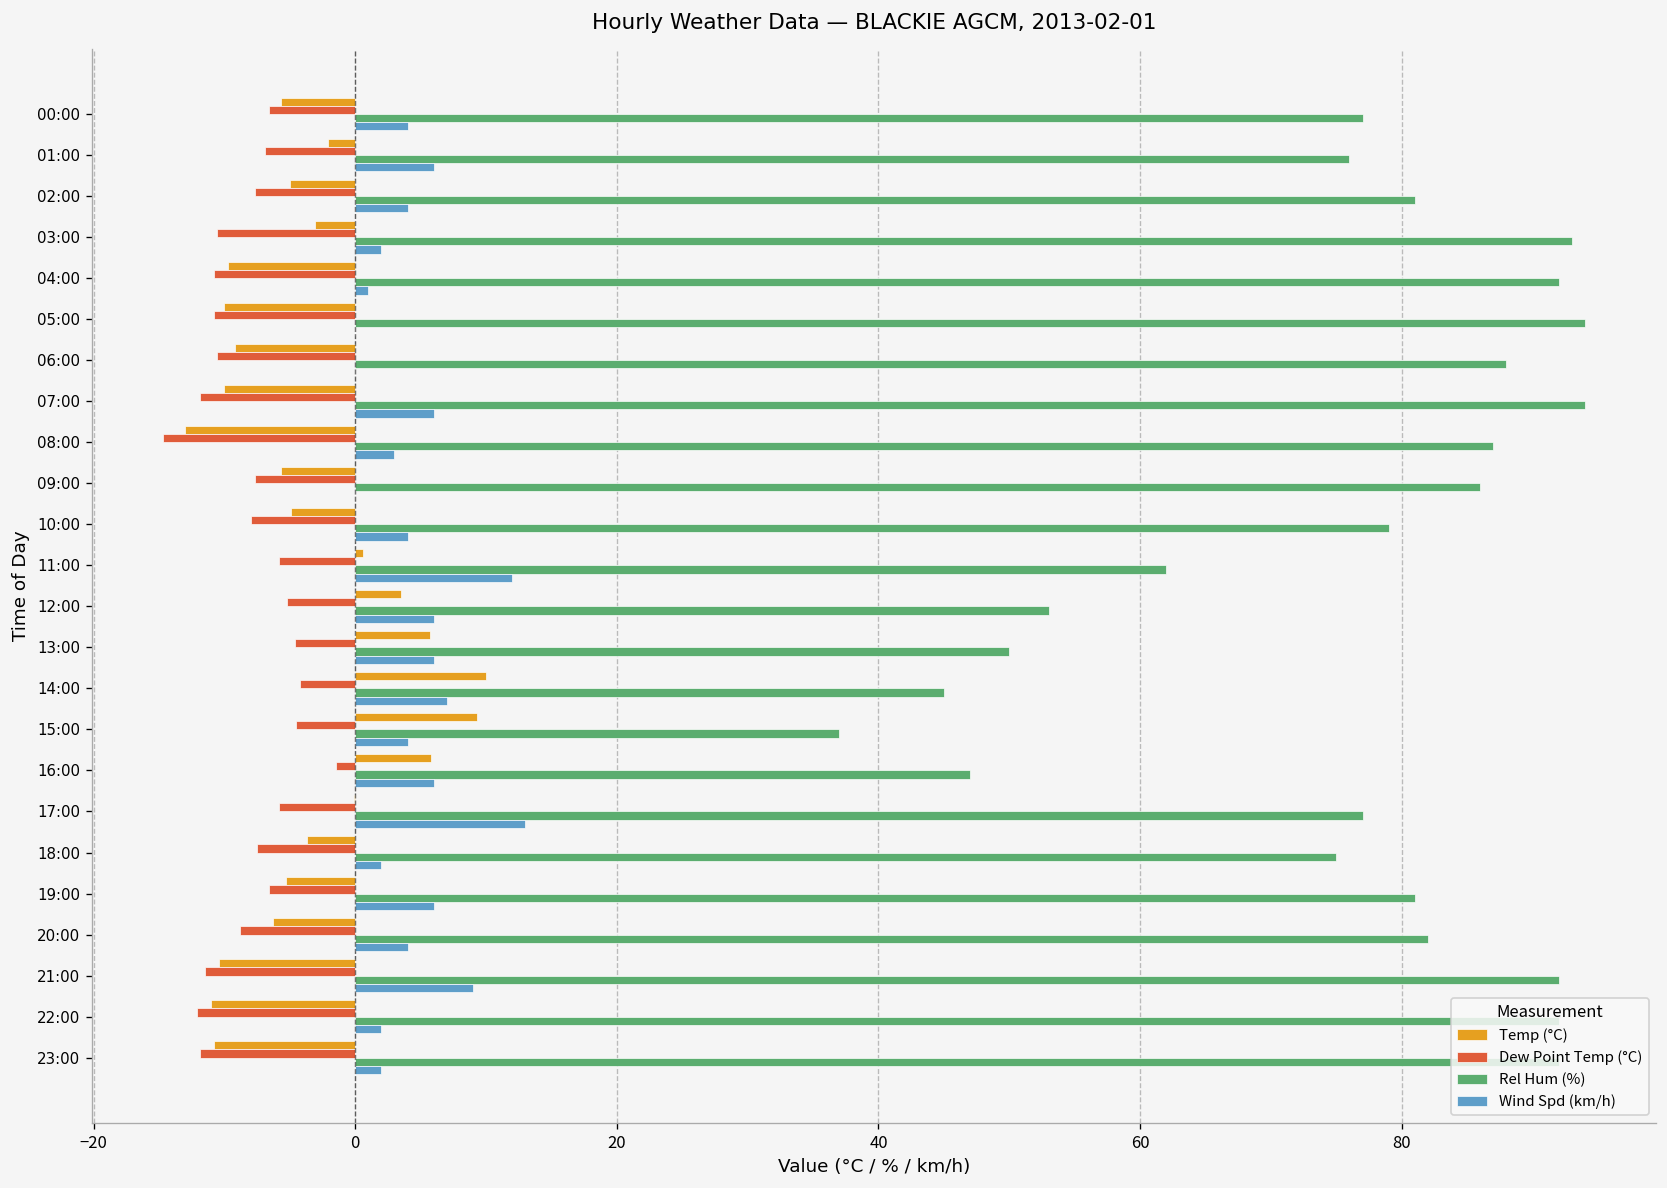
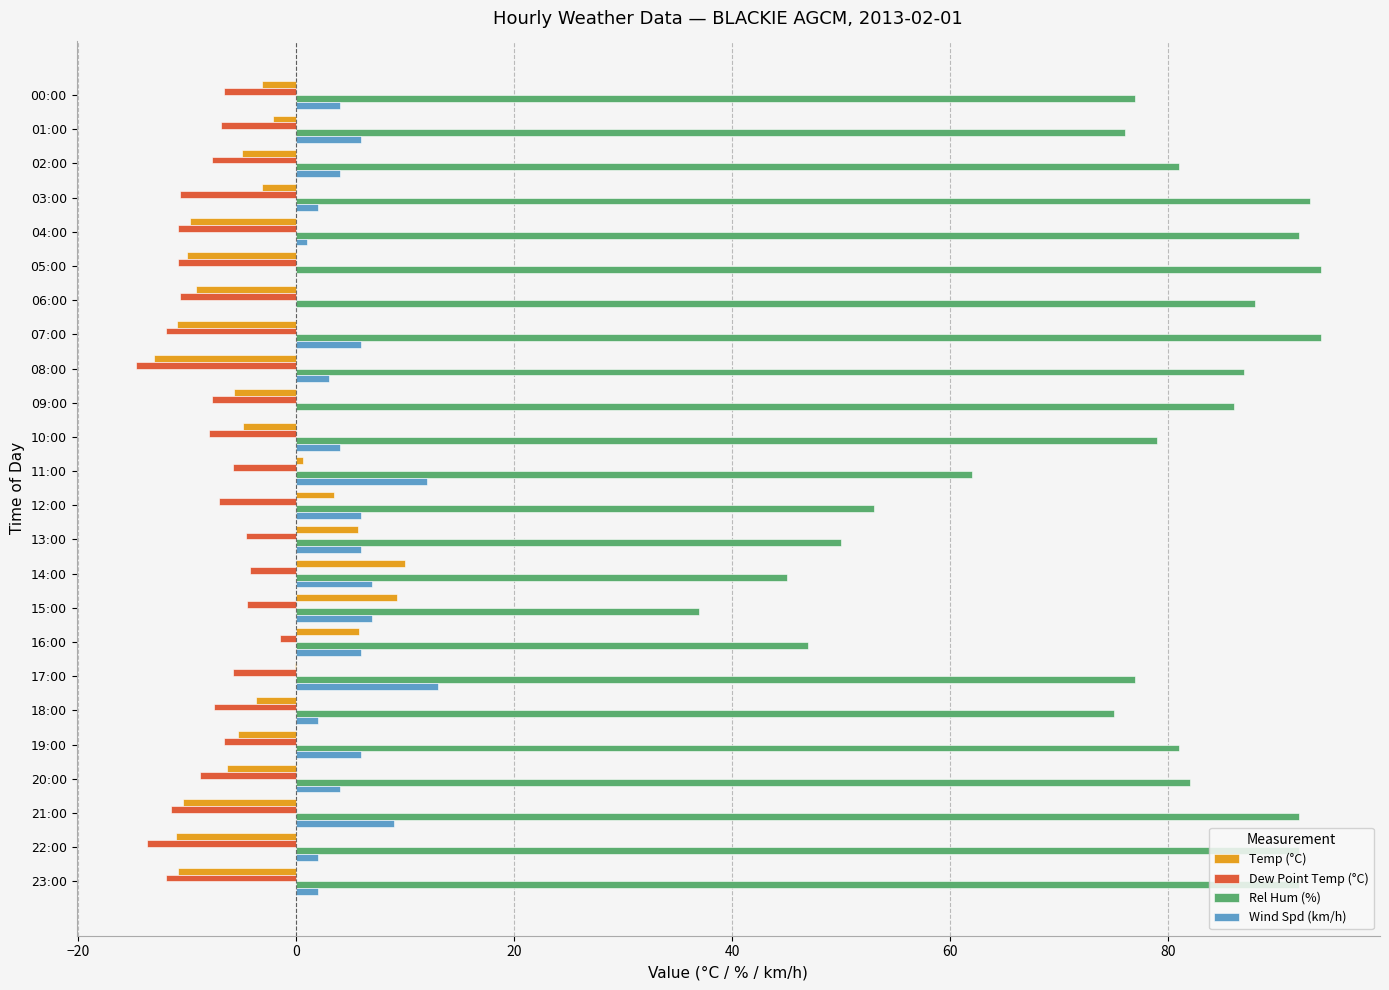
  {
    "Temp (°C)": {
-     "00:00": -5.7,
+     "00:00": -3.1,
      "01:00": -2.1,
      "02:00": -5.0,
      "03:00": -3.1,
      "04:00": -9.7,
      "05:00": -10.0,
      "06:00": -9.2,
-     "07:00": -10.0,
+     "07:00": -10.9,
      "08:00": -13.0,
      "09:00": -5.7,
      "10:00": -4.9,
      "11:00": 0.6,
      "12:00": 3.5,
      "13:00": 5.7,
      "14:00": 10.0,
      "15:00": 9.3,
      "16:00": 5.8,
      "18:00": -3.7,
      "19:00": -5.3,
      "20:00": -6.3,
      "21:00": -10.4,
      "22:00": -11.0,
      "23:00": -10.8
    },
    "Dew Point Temp (°C)": {
      "00:00": -6.6,
      "01:00": -6.9,
      "02:00": -7.7,
      "03:00": -10.6,
      "04:00": -10.8,
      "05:00": -10.8,
      "06:00": -10.6,
      "07:00": -11.9,
      "08:00": -14.7,
      "09:00": -7.7,
      "10:00": -8.0,
      "11:00": -5.8,
-     "12:00": -5.2,
+     "12:00": -7.1,
      "13:00": -4.6,
      "14:00": -4.2,
      "15:00": -4.5,
      "16:00": -1.5,
      "17:00": -5.8,
      "18:00": -7.5,
      "19:00": -6.6,
      "20:00": -8.8,
      "21:00": -11.5,
-     "22:00": -12.1,
+     "22:00": -13.7,
      "23:00": -11.9
    },
    "Rel Hum (%)": {
      "00:00": 77.0,
      "01:00": 76.0,
      "02:00": 81.0,
      "03:00": 93.0,
      "04:00": 92.0,
      "05:00": 94.0,
      "06:00": 88.0,
      "07:00": 94.0,
      "08:00": 87.0,
      "09:00": 86.0,
      "10:00": 79.0,
      "11:00": 62.0,
      "12:00": 53.0,
      "13:00": 50.0,
      "14:00": 45.0,
      "15:00": 37.0,
      "16:00": 47.0,
      "17:00": 77.0,
      "18:00": 75.0,
      "19:00": 81.0,
      "20:00": 82.0,
      "21:00": 92.0
    },
    "Wind Spd (km/h)": {
      "00:00": 4,
      "01:00": 6,
      "02:00": 4,
      "03:00": 2,
      "04:00": 1,
      "05:00": 0,
      "06:00": 0,
      "07:00": 6,
      "08:00": 3,
      "09:00": 0,
      "10:00": 4,
      "11:00": 12,
      "12:00": 6,
      "13:00": 6,
      "14:00": 7,
-     "15:00": 4,
+     "15:00": 7,
      "16:00": 6,
      "17:00": 13,
      "18:00": 2,
      "19:00": 6,
      "20:00": 4,
      "21:00": 9,
      "22:00": 2,
      "23:00": 2
    }
  }
